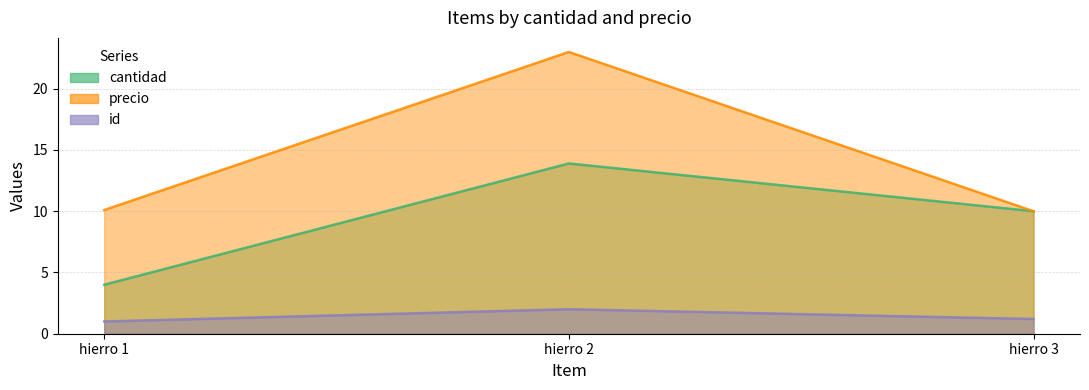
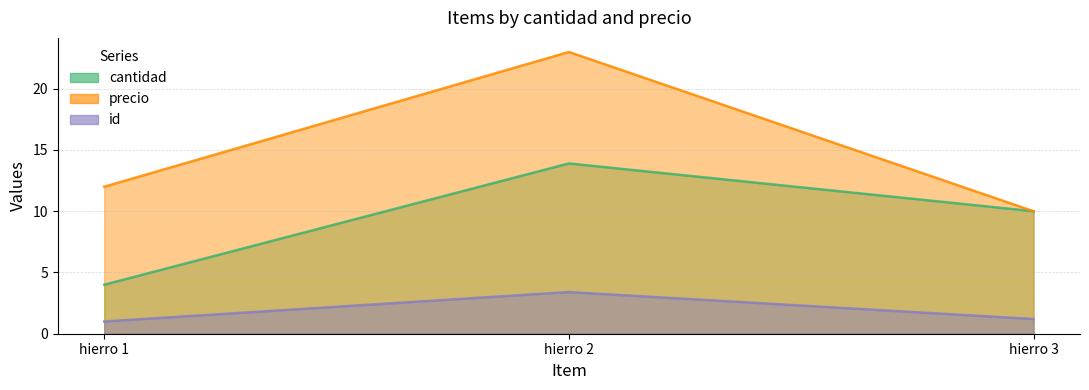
  {
    "cantidad": {
      "hierro 1": 4.0,
      "hierro 2": 13.9
    },
    "precio": {
-     "hierro 1": 10.1,
+     "hierro 1": 12.0,
      "hierro 2": 23.0
    },
    "id": {
      "hierro 1": 1.0,
-     "hierro 2": 2.0,
+     "hierro 2": 3.4,
      "hierro 3": 1.2
    }
  }
